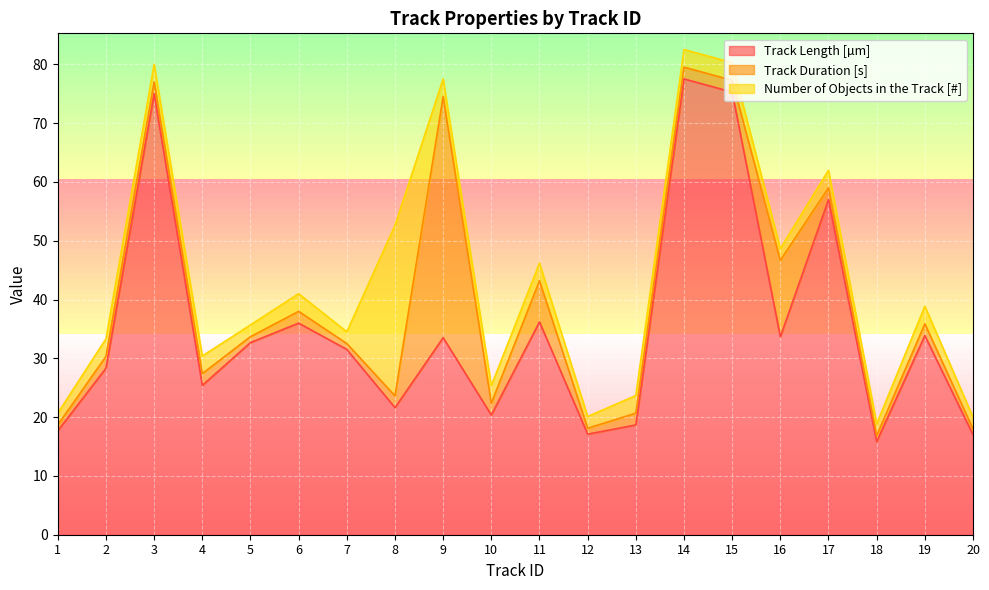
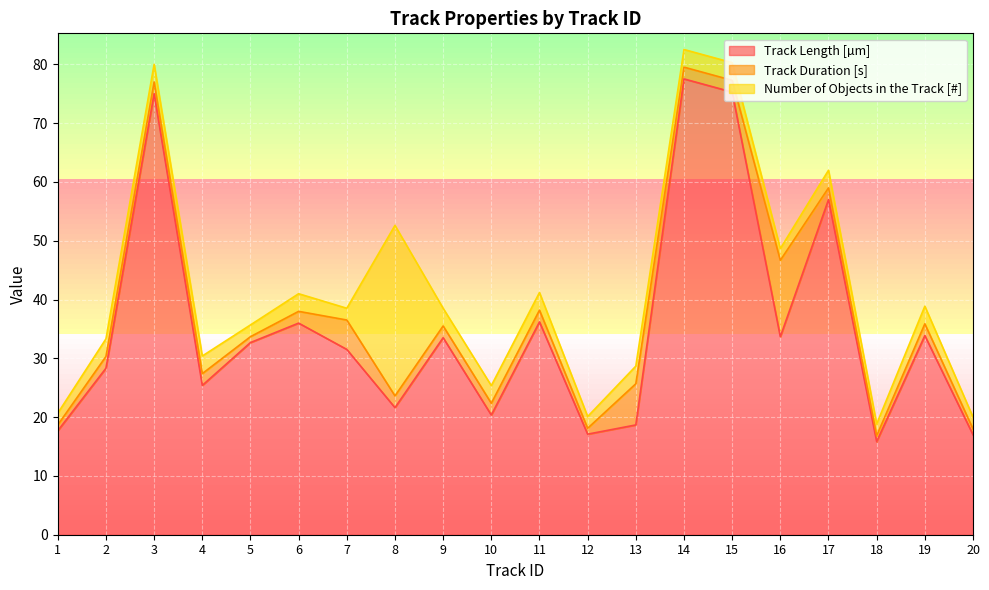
  {
    "Track Length [µm]": {
      "1": 18,
      "2": 28,
      "3": 75,
      "4": 25,
      "5": 33,
      "6": 36,
      "7": 32,
      "8": 22,
      "9": 34,
      "10": 20,
      "11": 36,
      "12": 17,
      "13": 19,
      "14": 78,
      "16": 34,
      "17": 57,
      "18": 16,
      "19": 34,
      "20": 17
    },
    "Track Duration [s]": {
      "1": 1,
      "2": 2,
      "3": 2,
      "4": 2,
      "5": 1,
      "6": 2,
-     "7": 1,
+     "7": 5,
      "8": 2,
-     "9": 41,
+     "9": 2,
      "10": 2,
-     "11": 7,
+     "11": 2,
      "12": 1,
-     "13": 2,
+     "13": 7,
      "14": 2,
      "16": 13,
      "17": 2,
      "18": 1,
      "19": 2,
      "20": 1
    },
    "Number of Objects in the Track [#]": {
      "1": 2,
      "2": 3,
      "3": 3,
      "4": 3,
      "5": 2,
      "6": 3,
      "7": 2,
      "8": 29,
      "9": 3,
      "10": 3,
      "11": 3,
      "12": 2,
      "13": 3,
      "14": 3,
      "16": 2,
      "17": 3,
      "18": 2,
      "19": 3,
      "20": 2
    }
  }
